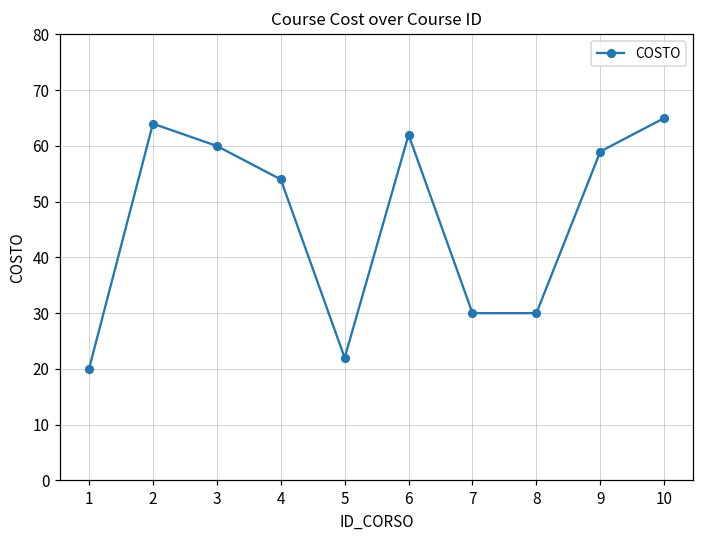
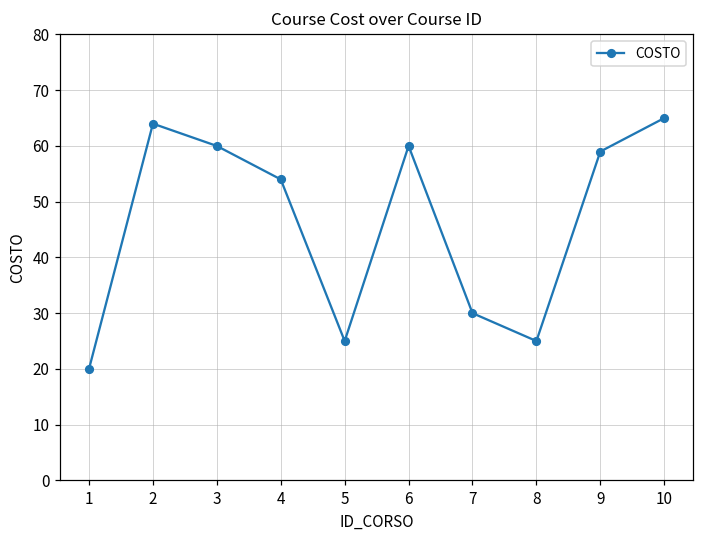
  {
    "1": 20,
    "2": 64,
    "3": 60,
    "4": 54,
-   "5": 22,
-   "6": 62,
+   "5": 25,
+   "6": 60,
    "7": 30,
-   "8": 30,
+   "8": 25,
    "9": 59,
    "10": 65
  }
